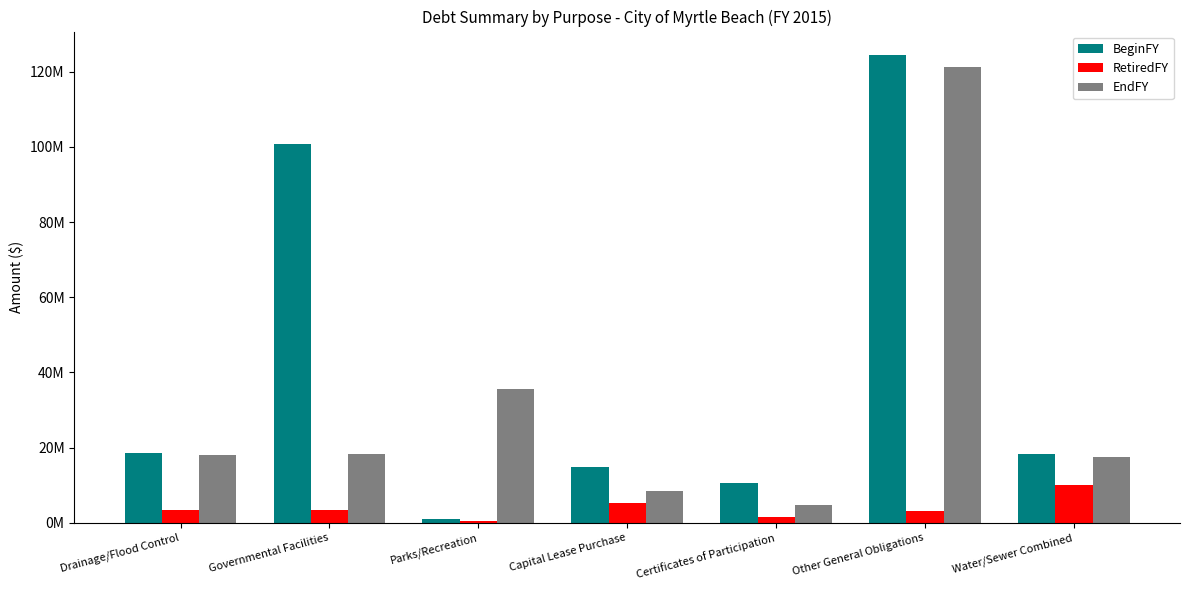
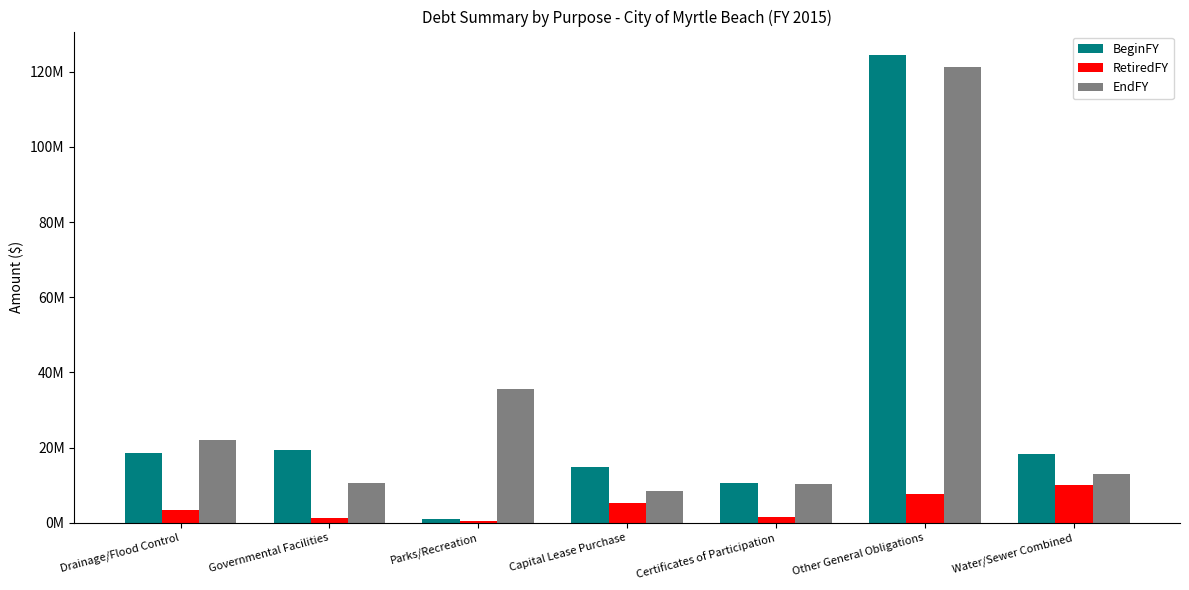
  {
    "BeginFY": {
      "Drainage/Flood Control": 19000000,
-     "Governmental Facilities": 101000000,
+     "Governmental Facilities": 19000000,
      "Parks/Recreation": 1000000,
      "Capital Lease Purchase": 15000000,
      "Certificates of Participation": 10000000,
      "Other General Obligations": 124000000,
      "Water/Sewer Combined": 18000000
    },
    "RetiredFY": {
      "Drainage/Flood Control": 3000000,
-     "Governmental Facilities": 3000000,
+     "Governmental Facilities": 1000000,
      "Capital Lease Purchase": 5000000,
      "Certificates of Participation": 1000000,
-     "Other General Obligations": 3000000,
+     "Other General Obligations": 8000000,
      "Water/Sewer Combined": 10000000
    },
    "EndFY": {
-     "Drainage/Flood Control": 18000000,
-     "Governmental Facilities": 18000000,
+     "Drainage/Flood Control": 22000000,
+     "Governmental Facilities": 11000000,
      "Parks/Recreation": 35000000,
      "Capital Lease Purchase": 8000000,
-     "Certificates of Participation": 5000000,
+     "Certificates of Participation": 10000000,
      "Other General Obligations": 121000000,
-     "Water/Sewer Combined": 17000000
+     "Water/Sewer Combined": 13000000
    }
  }
